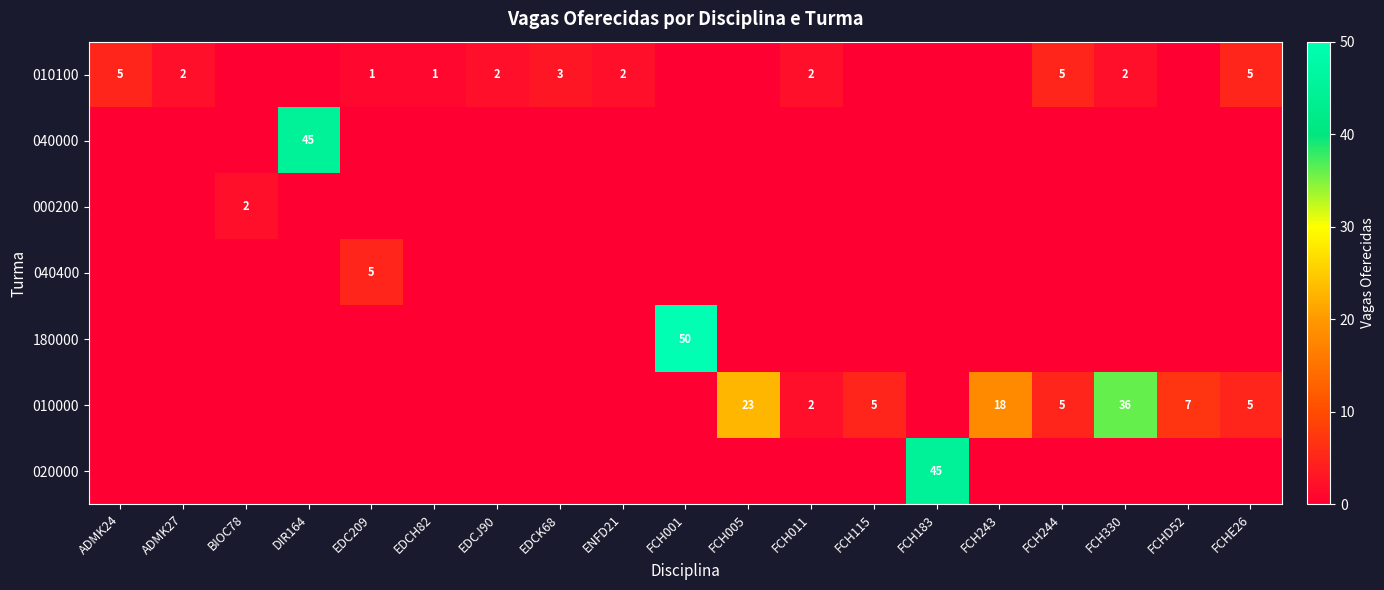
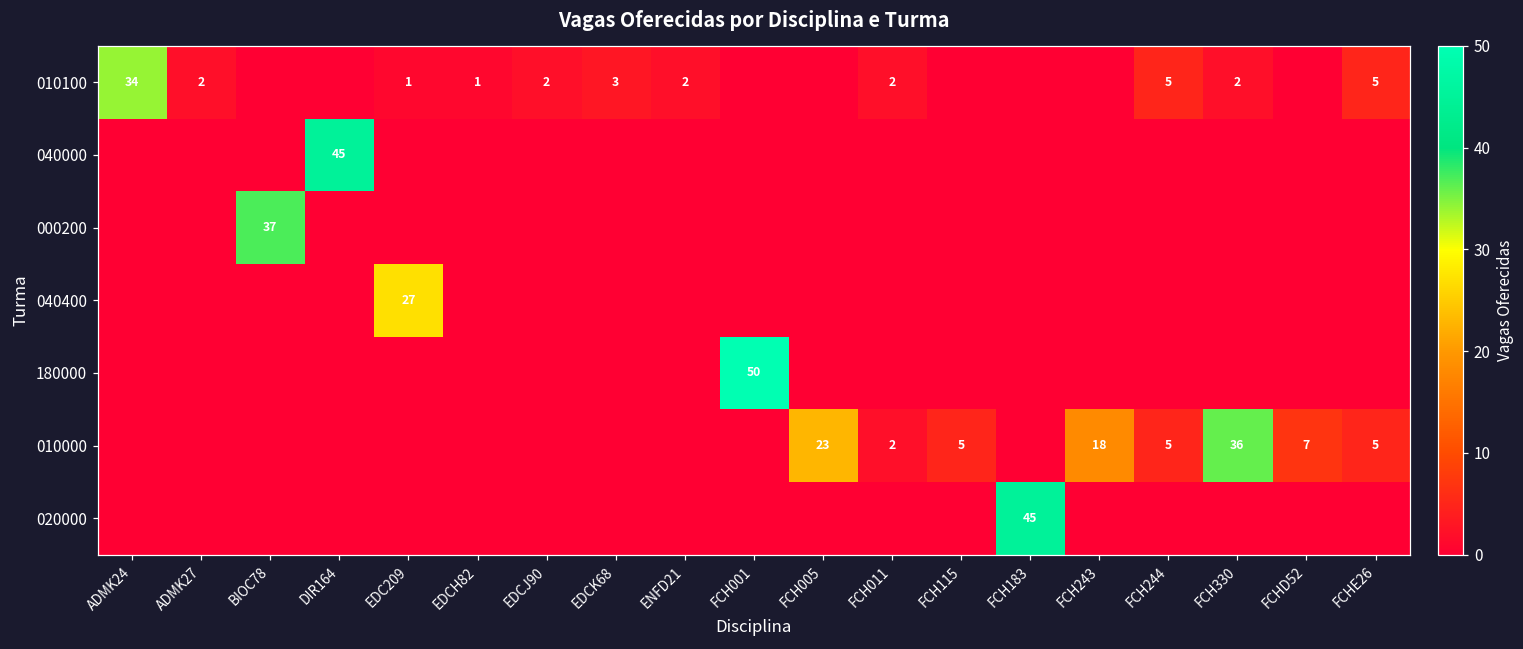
  {
    "010100": {
-     "ADMK24": 5,
+     "ADMK24": 34,
      "ADMK27": 2,
      "EDC209": 1,
      "EDCH82": 1,
      "EDCJ90": 2,
      "EDCK68": 3,
      "ENFD21": 2,
      "FCH011": 2,
      "FCH244": 5,
      "FCH330": 2,
      "FCHE26": 5
    },
    "040000": {
      "DIR164": 45
    },
    "000200": {
-     "BIOC78": 2
+     "BIOC78": 37
    },
    "040400": {
-     "EDC209": 5
+     "EDC209": 27
    },
    "180000": {
      "FCH001": 50
    },
    "010000": {
      "FCH005": 23,
      "FCH011": 2,
      "FCH115": 5,
      "FCH243": 18,
      "FCH244": 5,
      "FCH330": 36,
      "FCHD52": 7,
      "FCHE26": 5
    },
    "020000": {
      "FCH183": 45
    }
  }
